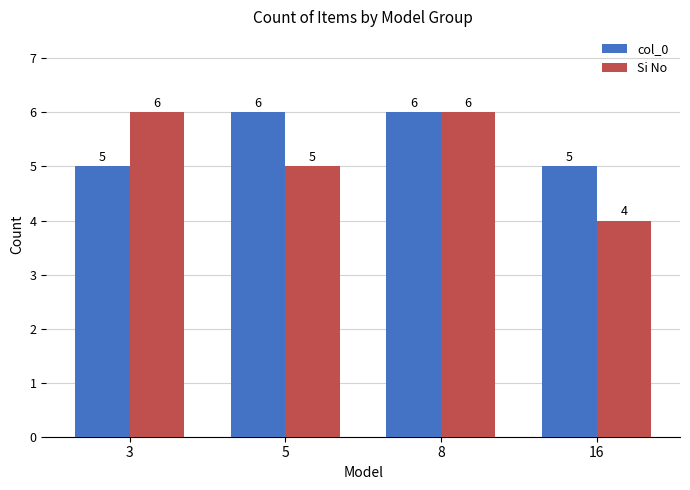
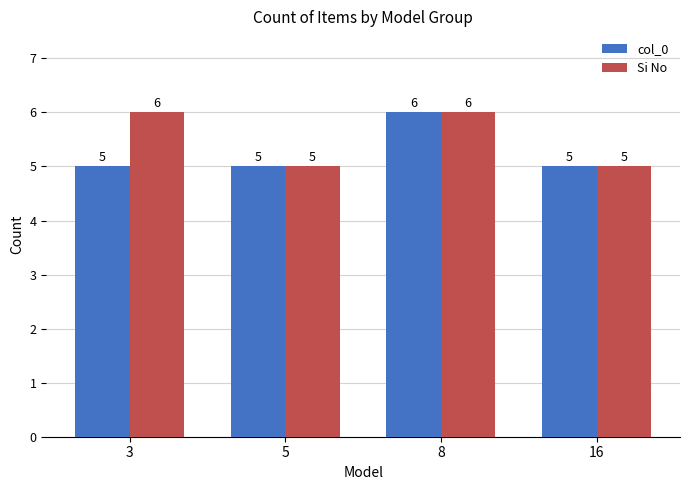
  {
    "col_0": {
      "3": 5,
-     "5": 6,
+     "5": 5,
      "8": 6,
      "16": 5
    },
    "Si No": {
      "3": 6,
      "5": 5,
      "8": 6,
-     "16": 4
+     "16": 5
    }
  }
